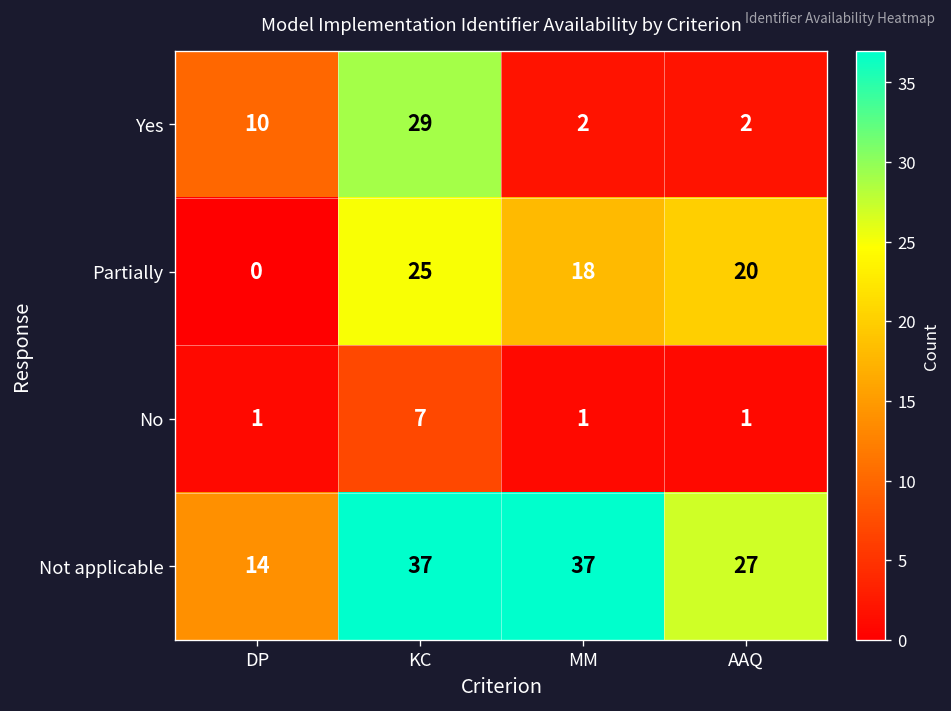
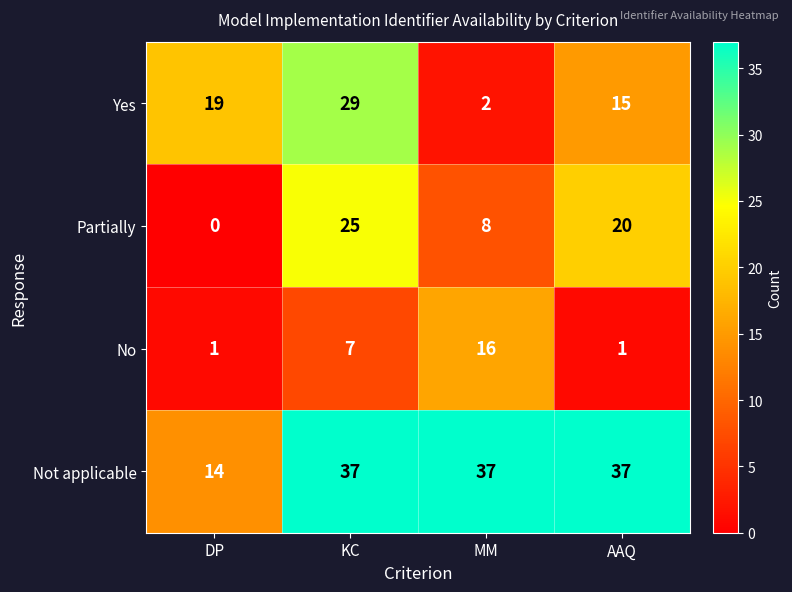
  {
    "Yes": {
-     "DP": 10,
+     "DP": 19,
      "KC": 29,
      "MM": 2,
-     "AAQ": 2
+     "AAQ": 15
    },
    "Partially": {
      "DP": 0,
      "KC": 25,
-     "MM": 18,
+     "MM": 8,
      "AAQ": 20
    },
    "No": {
      "DP": 1,
      "KC": 7,
-     "MM": 1,
+     "MM": 16,
      "AAQ": 1
    },
    "Not applicable": {
      "DP": 14,
      "KC": 37,
      "MM": 37,
-     "AAQ": 27
+     "AAQ": 37
    }
  }
